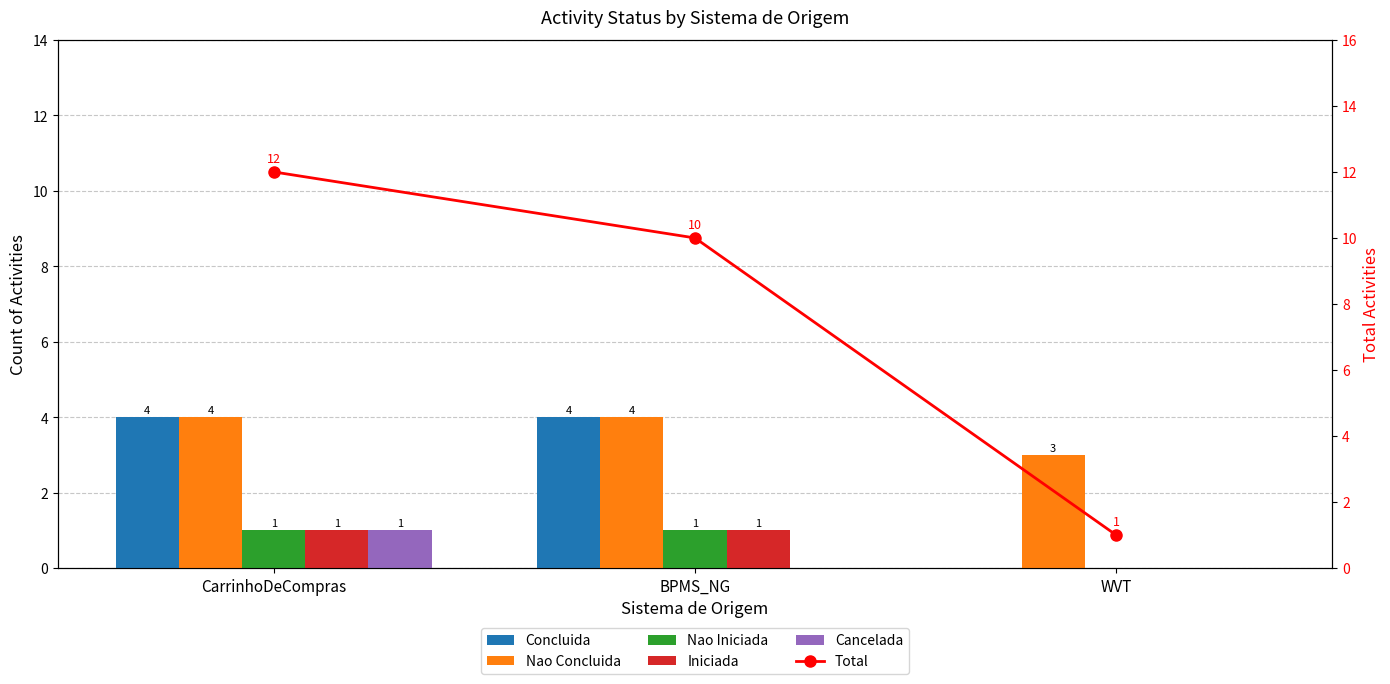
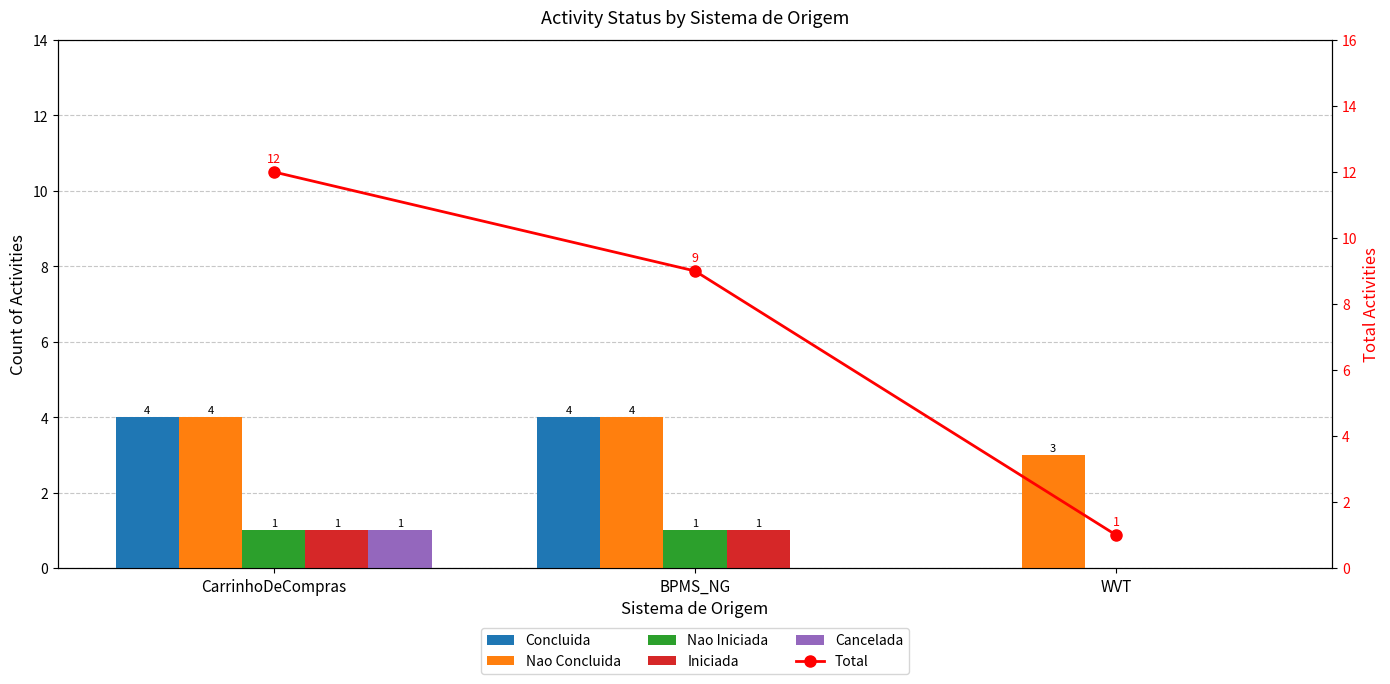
  {
    "Concluida": {
      "CarrinhoDeCompras": 4,
      "BPMS_NG": 4
    },
    "Nao Concluida": {
      "CarrinhoDeCompras": 4,
      "BPMS_NG": 4,
      "WVT": 3
    },
    "Nao Iniciada": {
      "CarrinhoDeCompras": 1,
      "BPMS_NG": 1
    },
    "Iniciada": {
      "CarrinhoDeCompras": 1,
      "BPMS_NG": 1
    },
    "Cancelada": {
      "CarrinhoDeCompras": 1
    },
    "Total": {
      "CarrinhoDeCompras": 12,
-     "BPMS_NG": 10,
+     "BPMS_NG": 9,
      "WVT": 1
    }
  }
